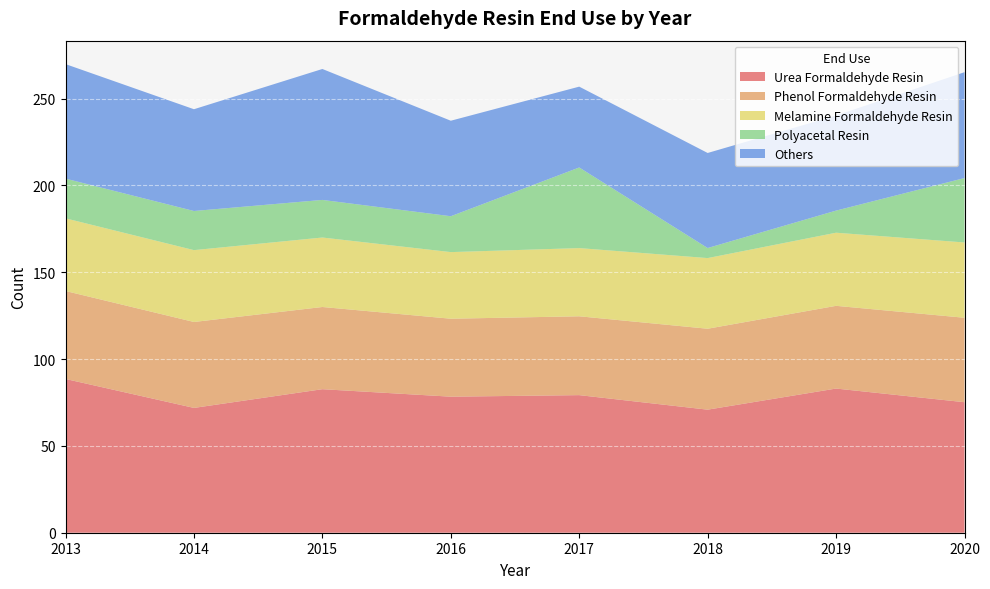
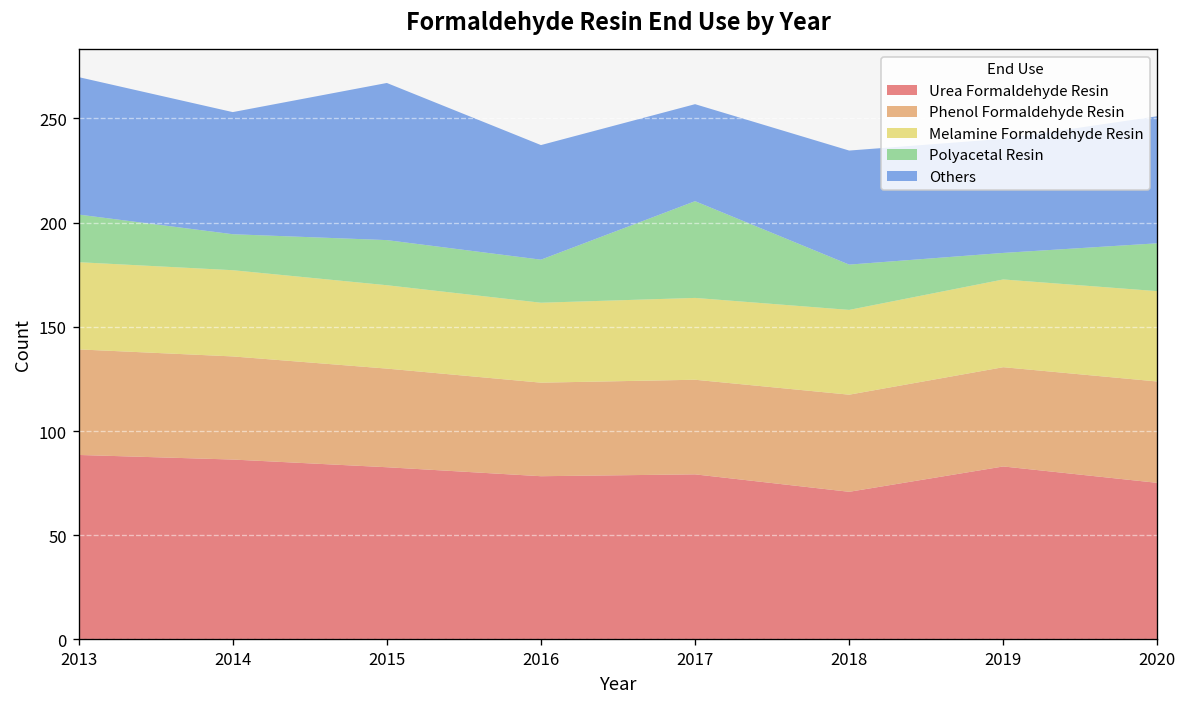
  {
    "Urea Formaldehyde Resin": {
      "2013": 89,
-     "2014": 72,
+     "2014": 86,
      "2015": 83,
      "2016": 78,
      "2017": 79,
      "2018": 71,
      "2019": 83,
      "2020": 75
    },
    "Polyacetal Resin": {
      "2013": 23,
-     "2014": 23,
+     "2014": 17,
      "2015": 22,
      "2016": 21,
      "2017": 46,
-     "2018": 6,
+     "2018": 22,
      "2019": 13,
-     "2020": 37
+     "2020": 23
    },
    "Others": {
      "2013": 66,
      "2014": 59,
      "2015": 75,
      "2016": 55,
      "2017": 47,
      "2018": 55,
      "2020": 61
    }
  }
